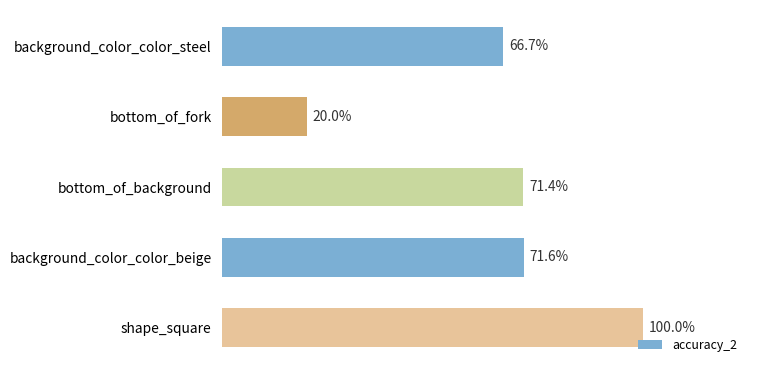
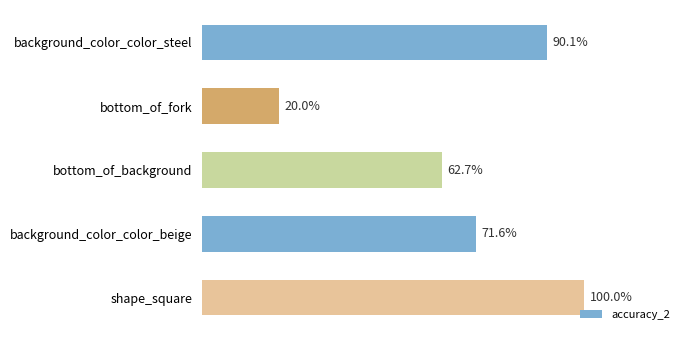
  {
-   "background_color_color_steel": "66.7%",
+   "background_color_color_steel": "90.1%",
    "bottom_of_fork": "20.0%",
-   "bottom_of_background": "71.4%",
+   "bottom_of_background": "62.7%",
    "background_color_color_beige": "71.6%",
    "shape_square": "100.0%"
  }
